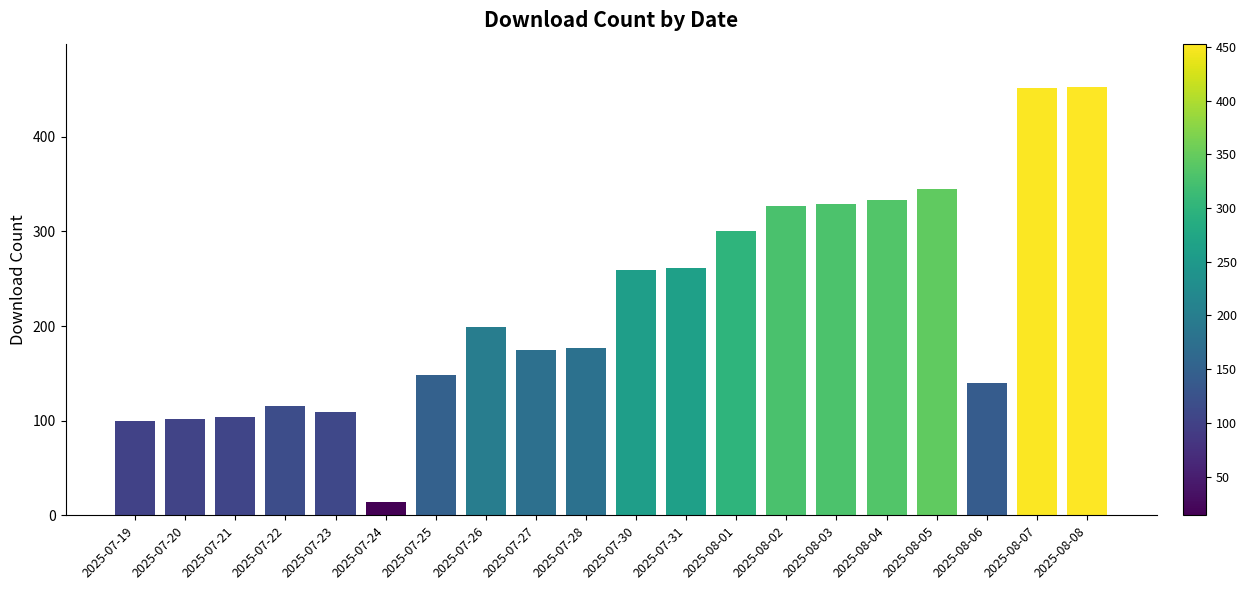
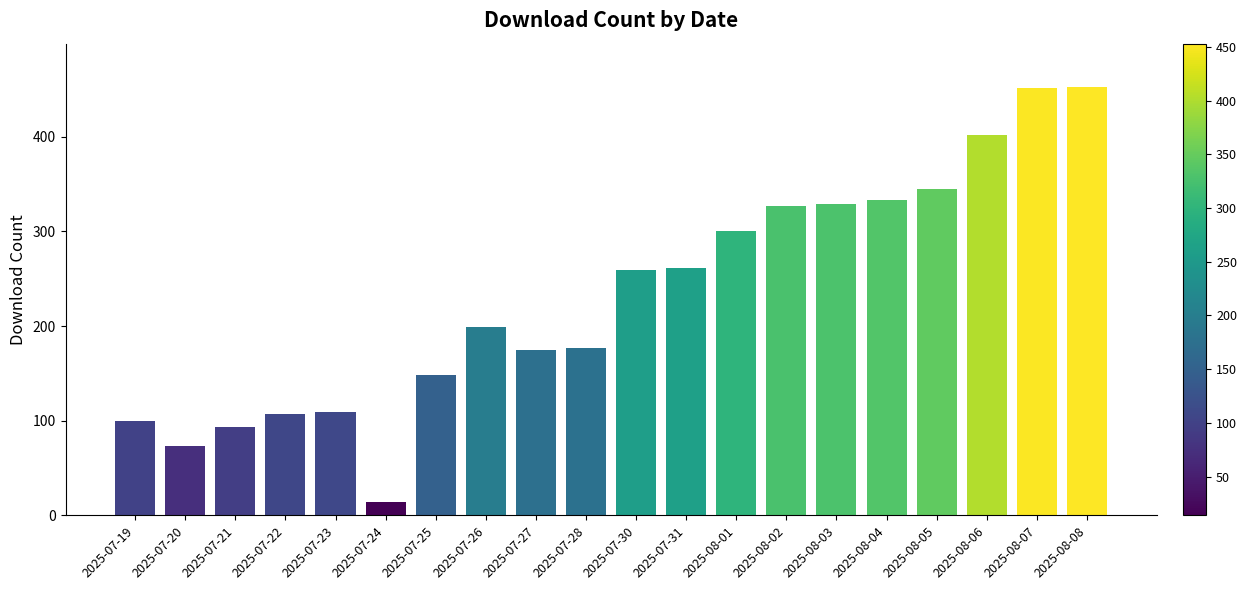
  {
    "2025-07-19": 100,
-   "2025-07-20": 100,
-   "2025-07-21": 100,
-   "2025-07-22": 120,
+   "2025-07-20": 70,
+   "2025-07-21": 90,
+   "2025-07-22": 110,
    "2025-07-23": 110,
    "2025-07-24": 10,
    "2025-07-25": 150,
    "2025-07-26": 200,
    "2025-07-27": 180,
    "2025-07-28": 180,
    "2025-07-30": 260,
    "2025-07-31": 260,
    "2025-08-01": 300,
    "2025-08-02": 330,
    "2025-08-03": 330,
    "2025-08-04": 330,
    "2025-08-05": 350,
-   "2025-08-06": 140,
+   "2025-08-06": 400,
    "2025-08-07": 450,
    "2025-08-08": 450
  }
